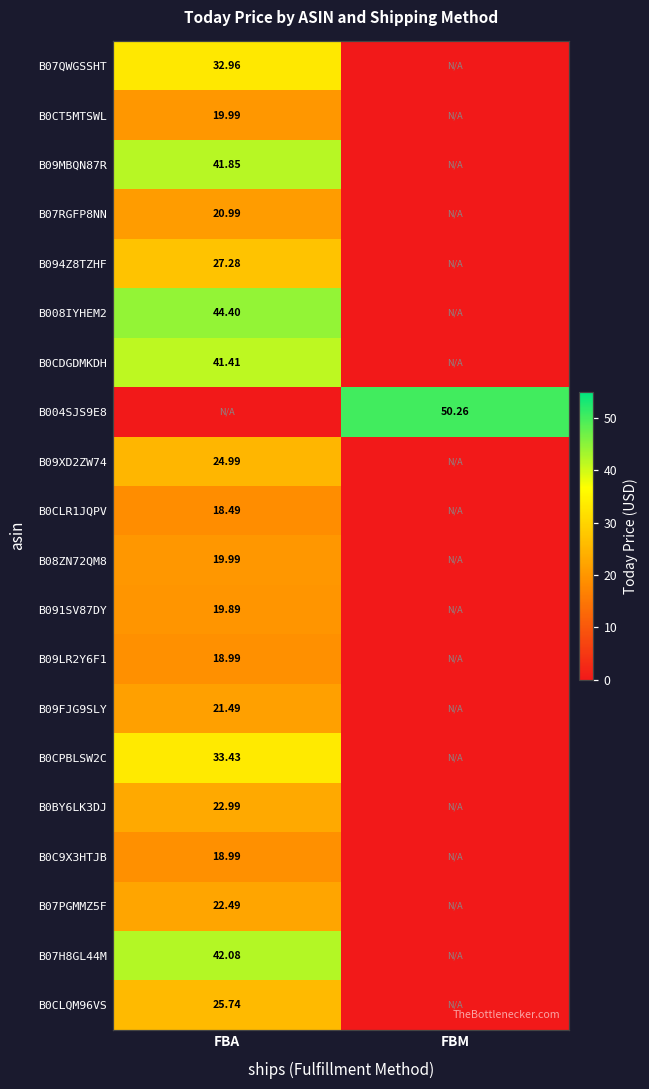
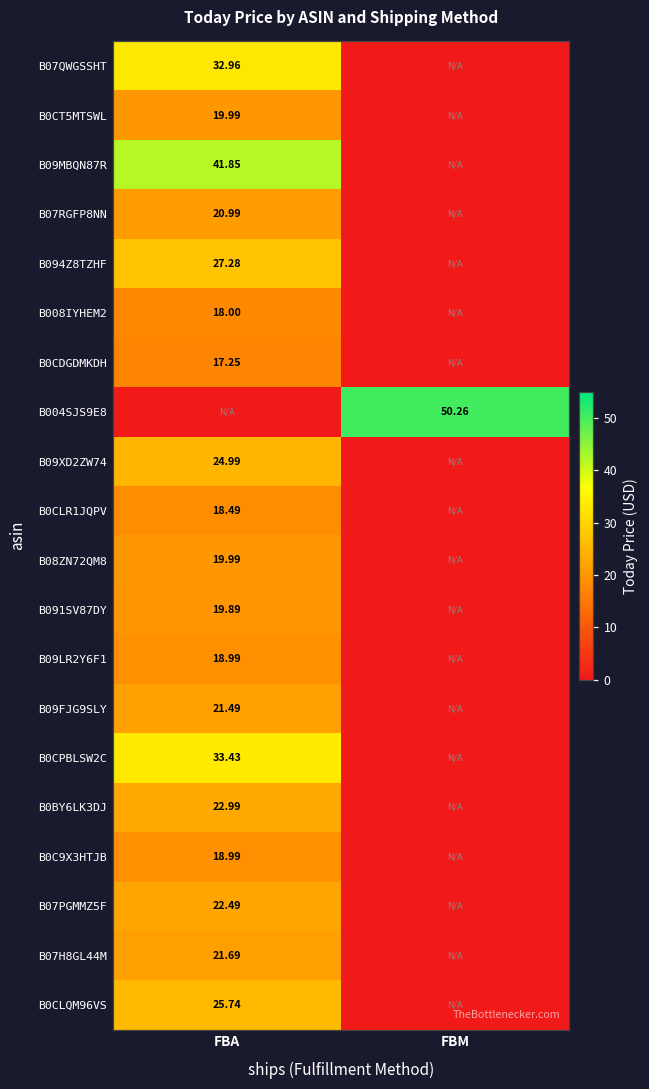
  {
    "B07QWGSSHT": {
      "FBA": 32.96
    },
    "B0CT5MTSWL": {
      "FBA": 19.99
    },
    "B09MBQN87R": {
      "FBA": 41.85
    },
    "B07RGFP8NN": {
      "FBA": 20.99
    },
    "B094Z8TZHF": {
      "FBA": 27.28
    },
    "B008IYHEM2": {
-     "FBA": 44.40
+     "FBA": 18.00
    },
    "B0CDGDMKDH": {
-     "FBA": 41.41
+     "FBA": 17.25
    },
    "B004SJS9E8": {
      "FBM": 50.26
    },
    "B09XD2ZW74": {
      "FBA": 24.99
    },
    "B0CLR1JQPV": {
      "FBA": 18.49
    },
    "B08ZN72QM8": {
      "FBA": 19.99
    },
    "B091SV87DY": {
      "FBA": 19.89
    },
    "B09LR2Y6F1": {
      "FBA": 18.99
    },
    "B09FJG9SLY": {
      "FBA": 21.49
    },
    "B0CPBLSW2C": {
      "FBA": 33.43
    },
    "B0BY6LK3DJ": {
      "FBA": 22.99
    },
    "B0C9X3HTJB": {
      "FBA": 18.99
    },
    "B07PGMMZ5F": {
      "FBA": 22.49
    },
    "B07H8GL44M": {
-     "FBA": 42.08
+     "FBA": 21.69
    },
    "B0CLQM96VS": {
      "FBA": 25.74
    }
  }
